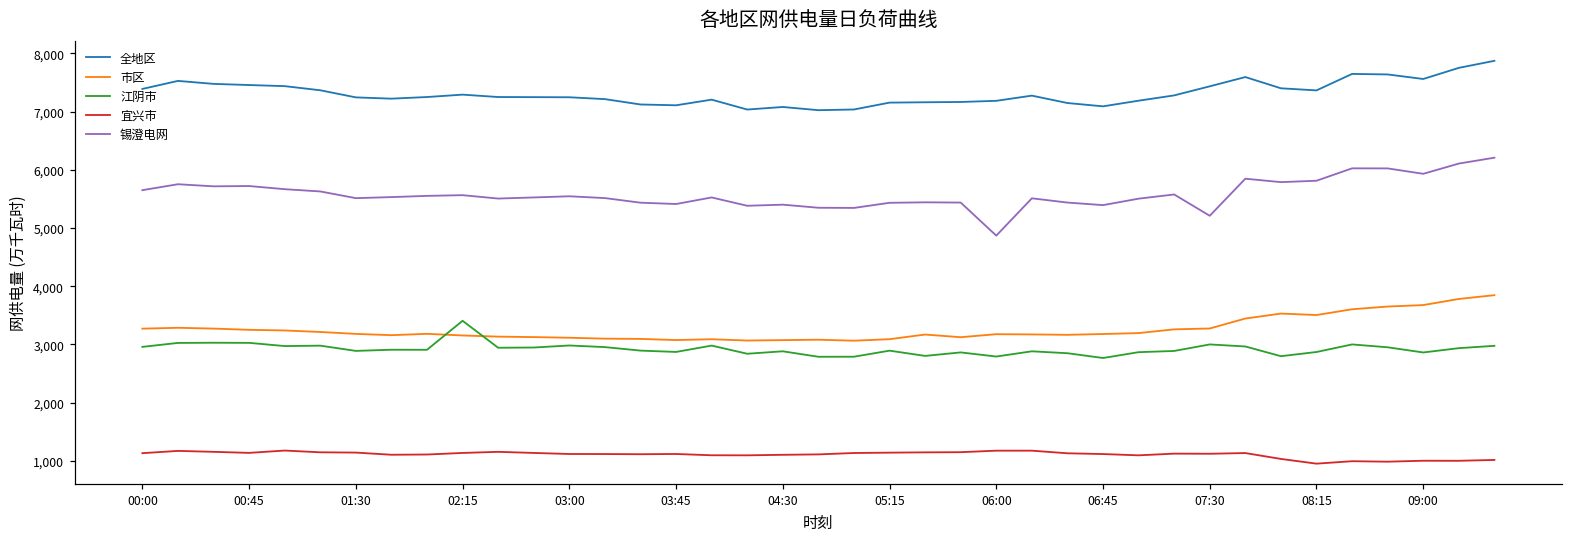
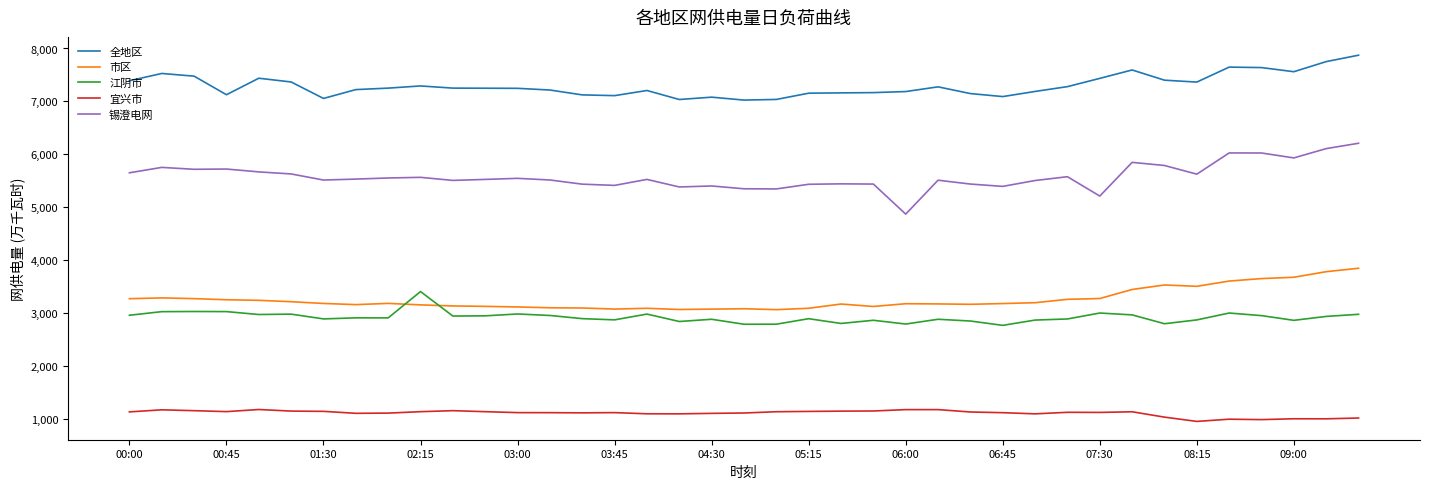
  {
    "全地区": {
      "00:00": "7,400",
-     "00:45": "7,500",
-     "01:30": "7,200",
+     "00:45": "7,100",
+     "01:30": "7,100",
      "02:15": "7,300",
      "03:00": "7,200",
      "03:45": "7,100",
      "04:30": "7,100",
      "05:15": "7,200",
      "06:00": "7,200",
      "06:45": "7,100",
      "07:30": "7,400",
      "08:15": "7,400",
      "09:00": "7,600"
    },
    "市区": {
      "00:00": "3,300",
      "00:45": "3,300",
      "01:30": "3,200",
      "02:15": "3,200",
      "03:00": "3,100",
      "03:45": "3,100",
      "04:30": "3,100",
      "05:15": "3,100",
      "06:00": "3,200",
      "06:45": "3,200",
      "07:30": "3,300",
      "08:15": "3,500",
      "09:00": "3,700"
    },
    "江阴市": {
      "00:00": "3,000",
      "00:45": "3,000",
      "01:30": "2,900",
      "02:15": "3,400",
      "03:00": "3,000",
      "03:45": "2,900",
      "04:30": "2,900",
      "05:15": "2,900",
      "06:00": "2,800",
      "06:45": "2,800",
      "07:30": "3,000",
      "08:15": "2,900",
      "09:00": "2,900"
    },
    "宜兴市": {
      "00:00": "1,100",
      "00:45": "1,100",
      "01:30": "1,100",
      "02:15": "1,100",
      "03:00": "1,100",
      "03:45": "1,100",
      "04:30": "1,100",
      "05:15": "1,100",
      "06:00": "1,200",
      "06:45": "1,100",
      "07:30": "1,100",
      "08:15": "1,000",
      "09:00": "1,000"
    },
    "锡澄电网": {
      "00:00": "5,700",
      "00:45": "5,700",
      "01:30": "5,500",
      "02:15": "5,600",
      "03:00": "5,500",
      "03:45": "5,400",
      "04:30": "5,400",
      "05:15": "5,400",
      "06:00": "4,900",
      "06:45": "5,400",
      "07:30": "5,200",
-     "08:15": "5,800",
+     "08:15": "5,600",
      "09:00": "5,900"
    }
  }
